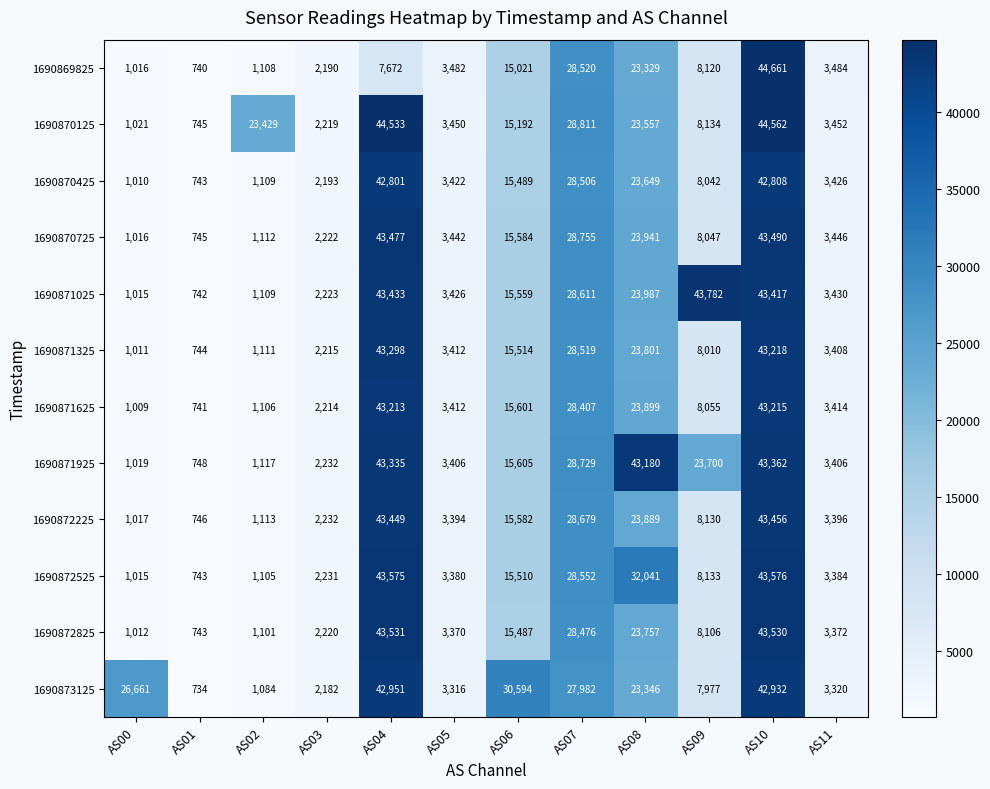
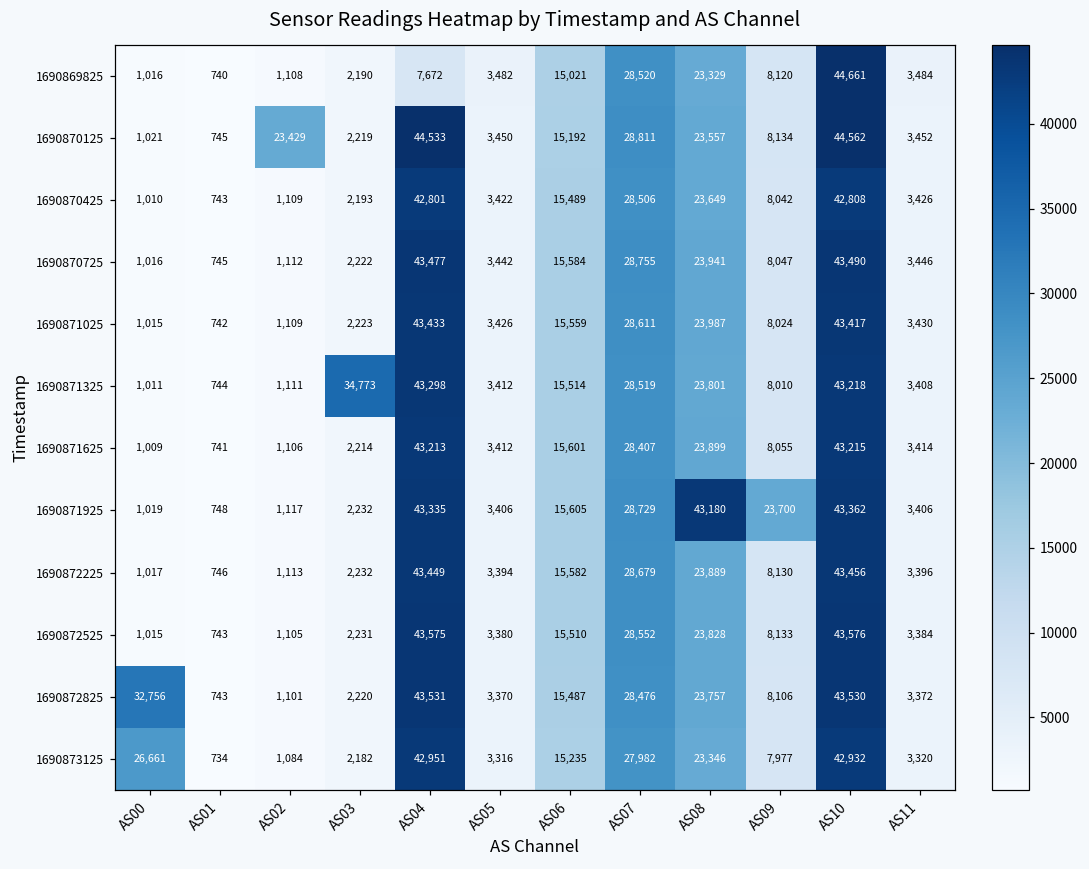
  {
    "1690869825": {
      "AS00": "1,016",
      "AS01": "740",
      "AS02": "1,108",
      "AS03": "2,190",
      "AS04": "7,672",
      "AS05": "3,482",
      "AS06": "15,021",
      "AS07": "28,520",
      "AS08": "23,329",
      "AS09": "8,120",
      "AS10": "44,661",
      "AS11": "3,484"
    },
    "1690870125": {
      "AS00": "1,021",
      "AS01": "745",
      "AS02": "23,429",
      "AS03": "2,219",
      "AS04": "44,533",
      "AS05": "3,450",
      "AS06": "15,192",
      "AS07": "28,811",
      "AS08": "23,557",
      "AS09": "8,134",
      "AS10": "44,562",
      "AS11": "3,452"
    },
    "1690870425": {
      "AS00": "1,010",
      "AS01": "743",
      "AS02": "1,109",
      "AS03": "2,193",
      "AS04": "42,801",
      "AS05": "3,422",
      "AS06": "15,489",
      "AS07": "28,506",
      "AS08": "23,649",
      "AS09": "8,042",
      "AS10": "42,808",
      "AS11": "3,426"
    },
    "1690870725": {
      "AS00": "1,016",
      "AS01": "745",
      "AS02": "1,112",
      "AS03": "2,222",
      "AS04": "43,477",
      "AS05": "3,442",
      "AS06": "15,584",
      "AS07": "28,755",
      "AS08": "23,941",
      "AS09": "8,047",
      "AS10": "43,490",
      "AS11": "3,446"
    },
    "1690871025": {
      "AS00": "1,015",
      "AS01": "742",
      "AS02": "1,109",
      "AS03": "2,223",
      "AS04": "43,433",
      "AS05": "3,426",
      "AS06": "15,559",
      "AS07": "28,611",
      "AS08": "23,987",
-     "AS09": "43,782",
+     "AS09": "8,024",
      "AS10": "43,417",
      "AS11": "3,430"
    },
    "1690871325": {
      "AS00": "1,011",
      "AS01": "744",
      "AS02": "1,111",
-     "AS03": "2,215",
+     "AS03": "34,773",
      "AS04": "43,298",
      "AS05": "3,412",
      "AS06": "15,514",
      "AS07": "28,519",
      "AS08": "23,801",
      "AS09": "8,010",
      "AS10": "43,218",
      "AS11": "3,408"
    },
    "1690871625": {
      "AS00": "1,009",
      "AS01": "741",
      "AS02": "1,106",
      "AS03": "2,214",
      "AS04": "43,213",
      "AS05": "3,412",
      "AS06": "15,601",
      "AS07": "28,407",
      "AS08": "23,899",
      "AS09": "8,055",
      "AS10": "43,215",
      "AS11": "3,414"
    },
    "1690871925": {
      "AS00": "1,019",
      "AS01": "748",
      "AS02": "1,117",
      "AS03": "2,232",
      "AS04": "43,335",
      "AS05": "3,406",
      "AS06": "15,605",
      "AS07": "28,729",
      "AS08": "43,180",
      "AS09": "23,700",
      "AS10": "43,362",
      "AS11": "3,406"
    },
    "1690872225": {
      "AS00": "1,017",
      "AS01": "746",
      "AS02": "1,113",
      "AS03": "2,232",
      "AS04": "43,449",
      "AS05": "3,394",
      "AS06": "15,582",
      "AS07": "28,679",
      "AS08": "23,889",
      "AS09": "8,130",
      "AS10": "43,456",
      "AS11": "3,396"
    },
    "1690872525": {
      "AS00": "1,015",
      "AS01": "743",
      "AS02": "1,105",
      "AS03": "2,231",
      "AS04": "43,575",
      "AS05": "3,380",
      "AS06": "15,510",
      "AS07": "28,552",
-     "AS08": "32,041",
+     "AS08": "23,828",
      "AS09": "8,133",
      "AS10": "43,576",
      "AS11": "3,384"
    },
    "1690872825": {
-     "AS00": "1,012",
+     "AS00": "32,756",
      "AS01": "743",
      "AS02": "1,101",
      "AS03": "2,220",
      "AS04": "43,531",
      "AS05": "3,370",
      "AS06": "15,487",
      "AS07": "28,476",
      "AS08": "23,757",
      "AS09": "8,106",
      "AS10": "43,530",
      "AS11": "3,372"
    },
    "1690873125": {
      "AS00": "26,661",
      "AS01": "734",
      "AS02": "1,084",
      "AS03": "2,182",
      "AS04": "42,951",
      "AS05": "3,316",
-     "AS06": "30,594",
+     "AS06": "15,235",
      "AS07": "27,982",
      "AS08": "23,346",
      "AS09": "7,977",
      "AS10": "42,932",
      "AS11": "3,320"
    }
  }
